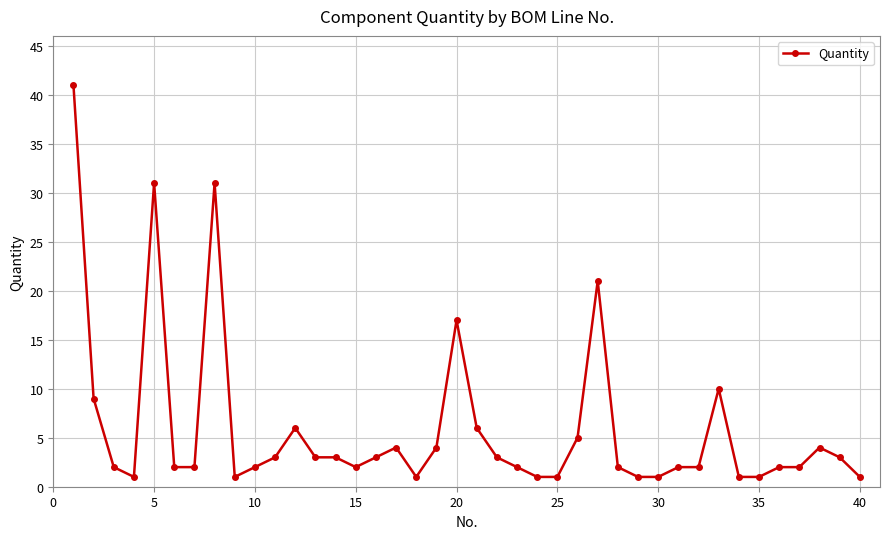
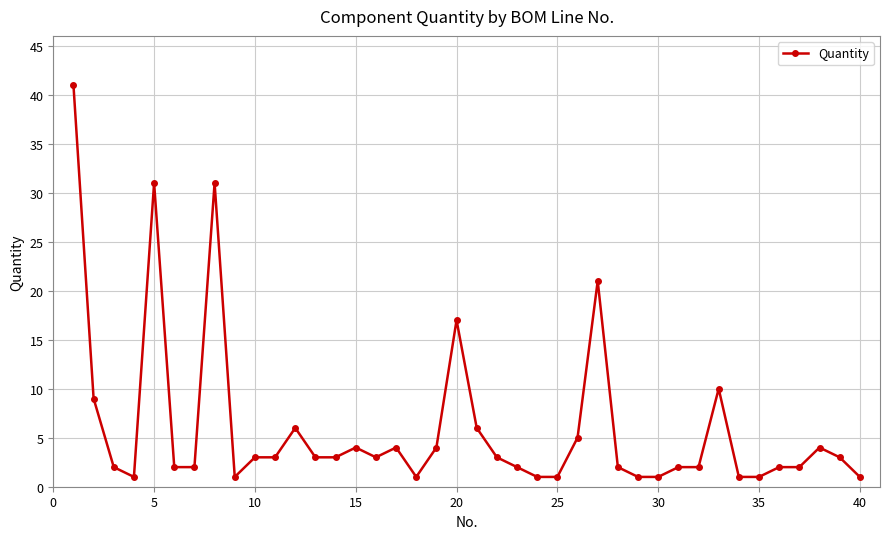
  {
    "5": 31,
-   "10": 2,
-   "15": 2,
+   "10": 3,
+   "15": 4,
    "20": 17,
    "25": 1,
    "30": 1,
    "35": 1,
    "40": 1
  }
